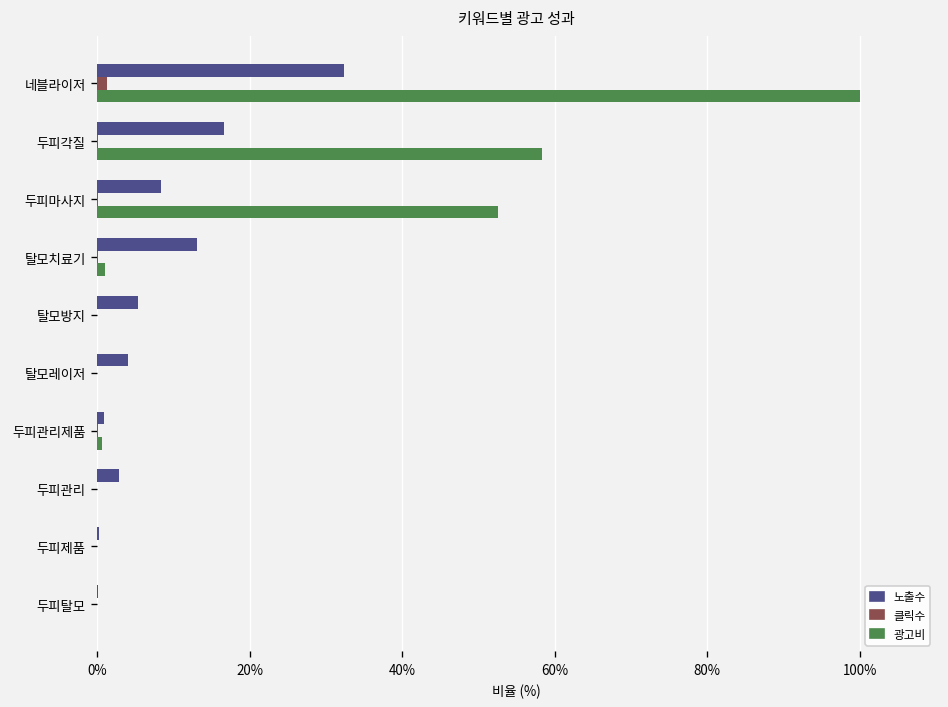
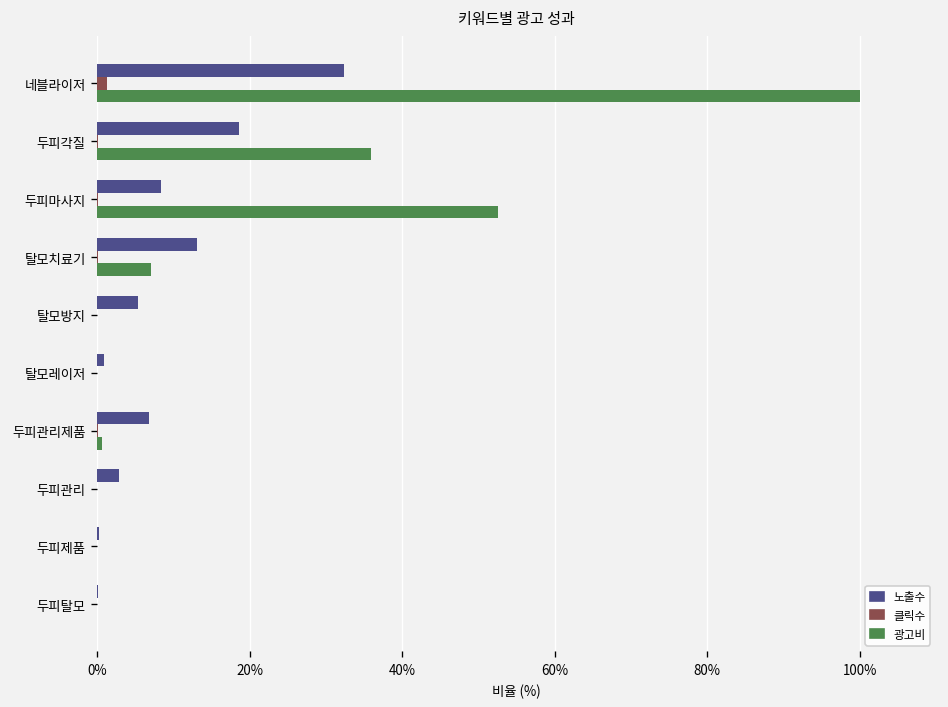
  {
    "노출수": {
      "네블라이저": "32%",
-     "두피각질": "17%",
+     "두피각질": "19%",
      "두피마사지": "8%",
      "탈모치료기": "13%",
      "탈모방지": "5%",
-     "탈모레이저": "4%",
-     "두피관리제품": "1%",
+     "탈모레이저": "1%",
+     "두피관리제품": "7%",
      "두피관리": "3%"
    },
    "클릭수": {
      "네블라이저": "1%",
      "탈모방지": "0%",
      "탈모레이저": "0%",
      "두피관리": "0%",
      "두피제품": "0%",
      "두피탈모": "0%"
    },
    "광고비": {
      "네블라이저": "100%",
-     "두피각질": "58%",
+     "두피각질": "36%",
      "두피마사지": "53%",
-     "탈모치료기": "1%",
+     "탈모치료기": "7%",
      "탈모방지": "0%",
      "탈모레이저": "0%",
      "두피관리제품": "1%",
      "두피관리": "0%",
      "두피제품": "0%",
      "두피탈모": "0%"
    }
  }
